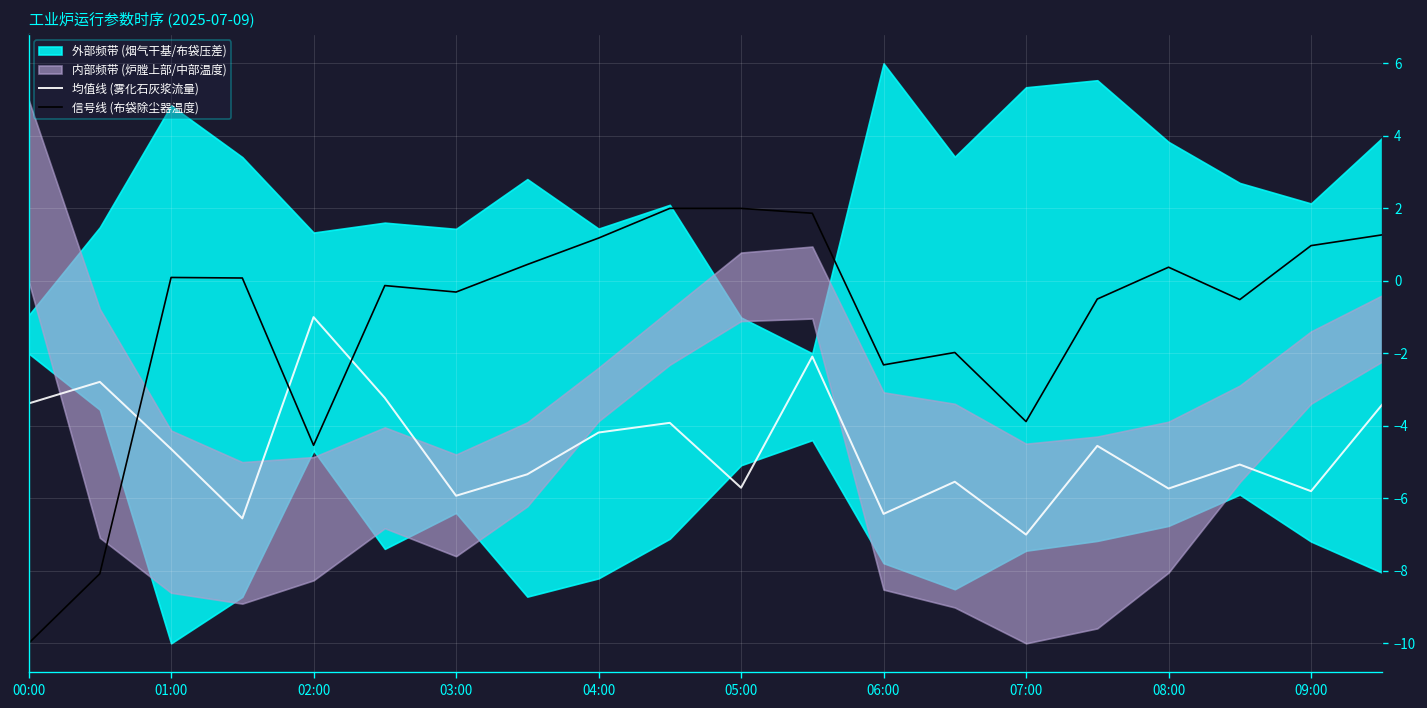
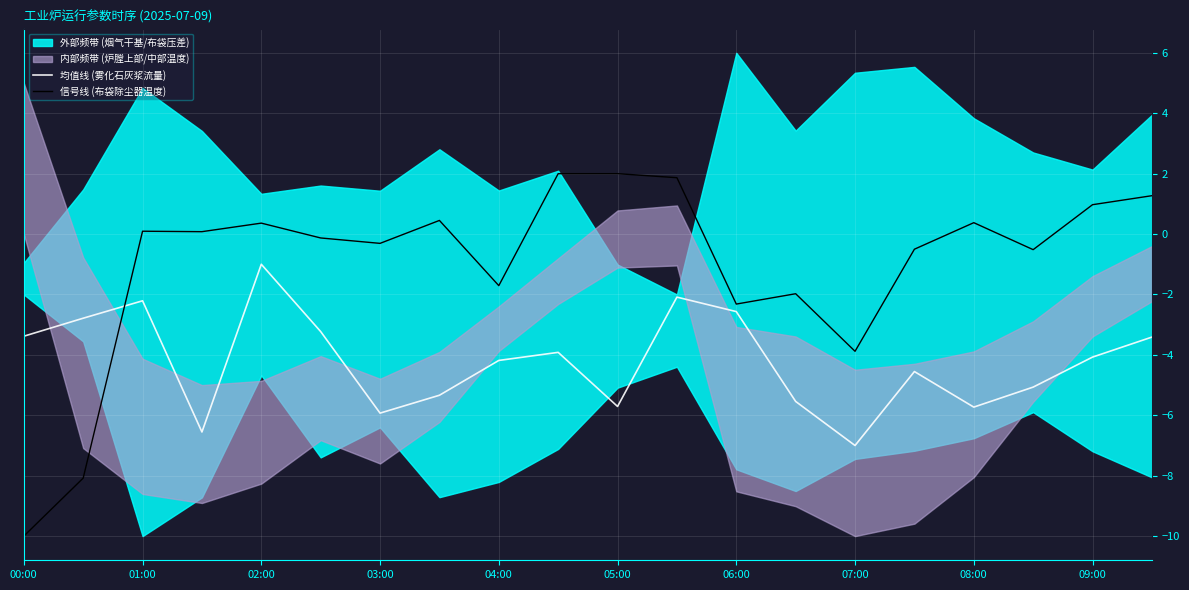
  {
    "均值线 (雾化石灰浆流量)": {
      "00:00": -3.4,
-     "01:00": -4.6,
+     "01:00": -2.2,
      "02:00": -1.0,
      "03:00": -5.9,
      "04:00": -4.2,
      "05:00": -5.7,
-     "06:00": -6.4,
+     "06:00": -2.6,
      "07:00": -7.0,
      "08:00": -5.7,
-     "09:00": -5.8
+     "09:00": -4.1
    },
    "信号线 (布袋除尘器温度)": {
      "00:00": -10.0,
      "01:00": 0.1,
-     "02:00": -4.5,
+     "02:00": 0.4,
      "03:00": -0.3,
-     "04:00": 1.2,
+     "04:00": -1.7,
      "05:00": 2.0,
      "06:00": -2.3,
      "07:00": -3.9,
      "08:00": 0.4,
      "09:00": 1.0
    },
    "内部频带 (炉膛上部/中部温度)": {
      "00:00": 5.0
    }
  }
